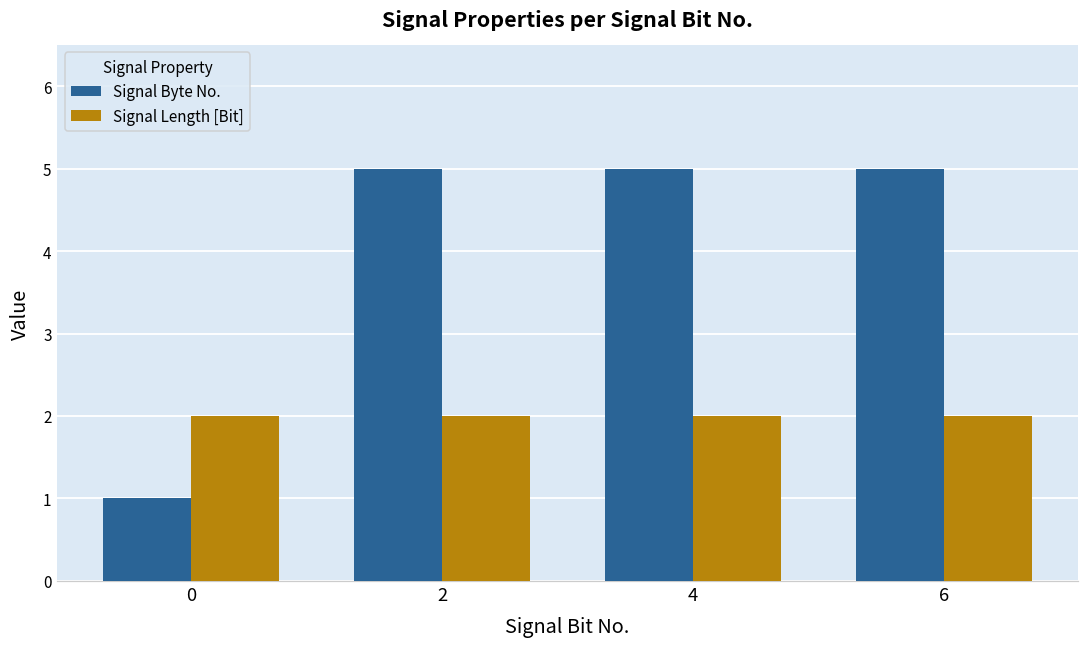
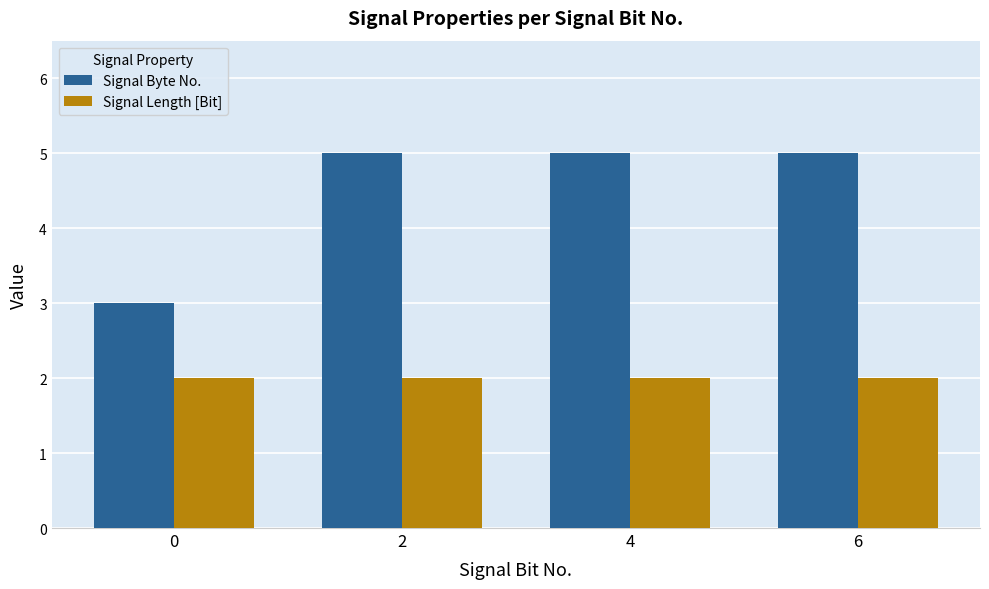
  {
    "Signal Byte No.": {
-     "0": 1,
+     "0": 3,
      "2": 5,
      "4": 5,
      "6": 5
    },
    "Signal Length [Bit]": {
      "0": 2,
      "2": 2,
      "4": 2,
      "6": 2
    }
  }
